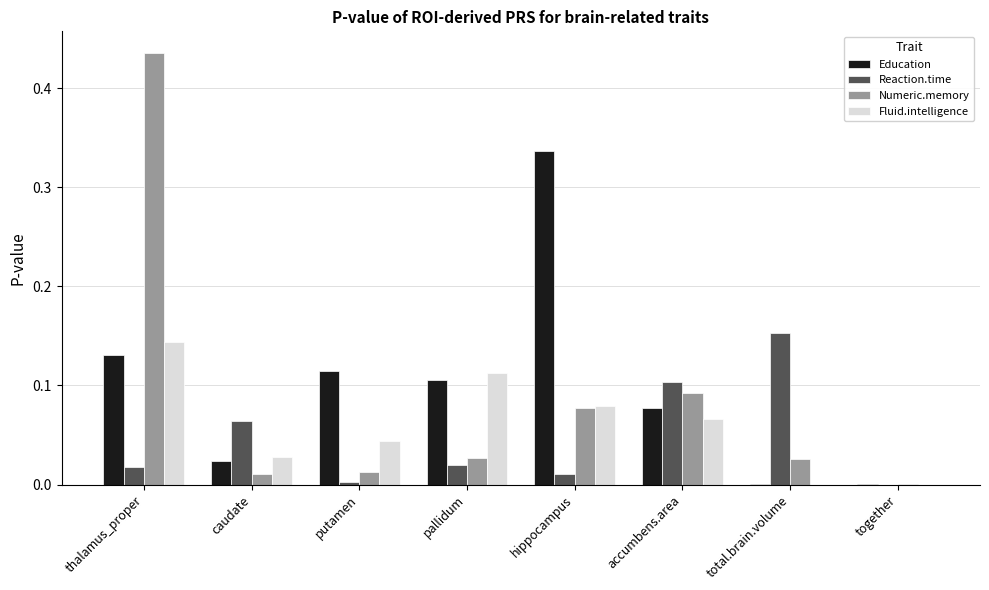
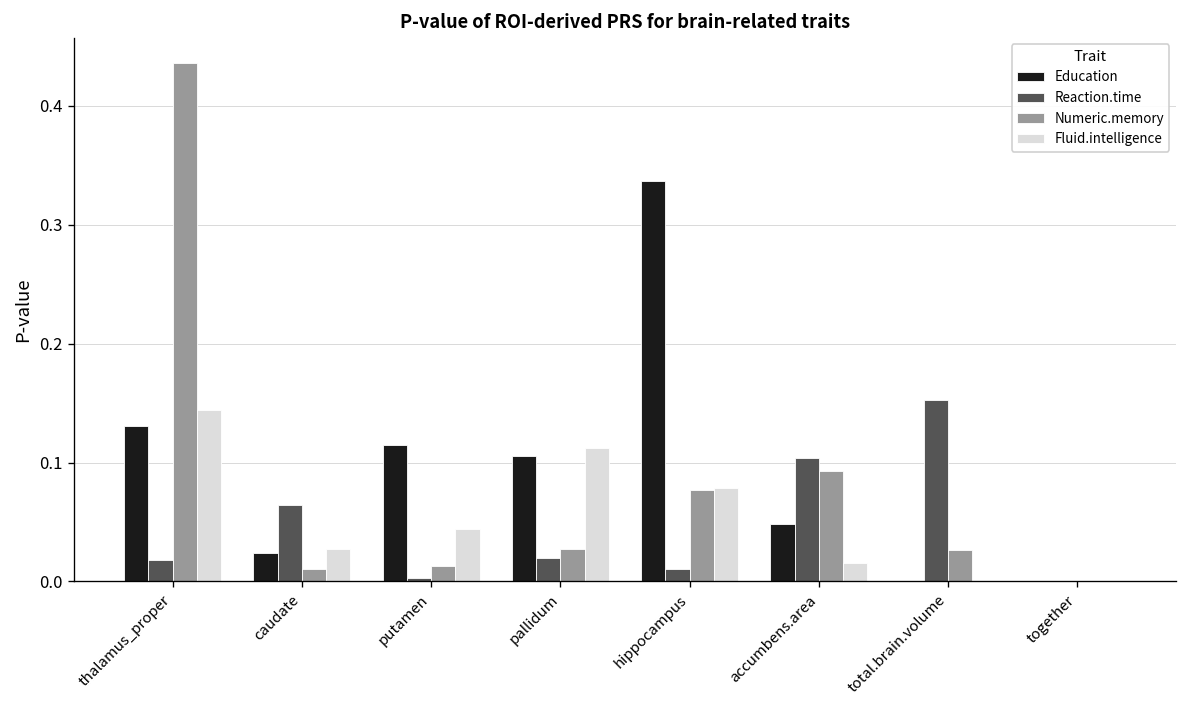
  {
    "Education": {
      "thalamus_proper": 0.13,
      "caudate": 0.02,
      "putamen": 0.11,
      "pallidum": 0.11,
      "hippocampus": 0.34,
-     "accumbens.area": 0.08
+     "accumbens.area": 0.05
    },
    "Reaction.time": {
      "thalamus_proper": 0.02,
      "caudate": 0.06,
      "putamen": 0.00,
      "pallidum": 0.02,
      "hippocampus": 0.01,
      "accumbens.area": 0.10,
      "total.brain.volume": 0.15
    },
    "Numeric.memory": {
      "thalamus_proper": 0.44,
      "caudate": 0.01,
      "putamen": 0.01,
      "pallidum": 0.03,
      "hippocampus": 0.08,
      "accumbens.area": 0.09,
      "total.brain.volume": 0.03
    },
    "Fluid.intelligence": {
      "thalamus_proper": 0.14,
      "caudate": 0.03,
      "putamen": 0.04,
      "pallidum": 0.11,
      "hippocampus": 0.08,
-     "accumbens.area": 0.07
+     "accumbens.area": 0.02
    }
  }
